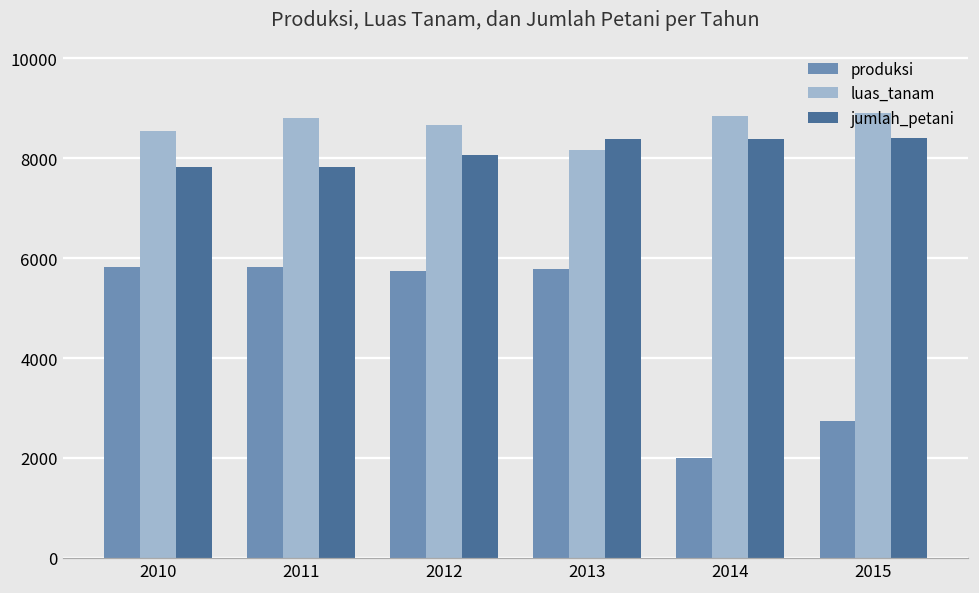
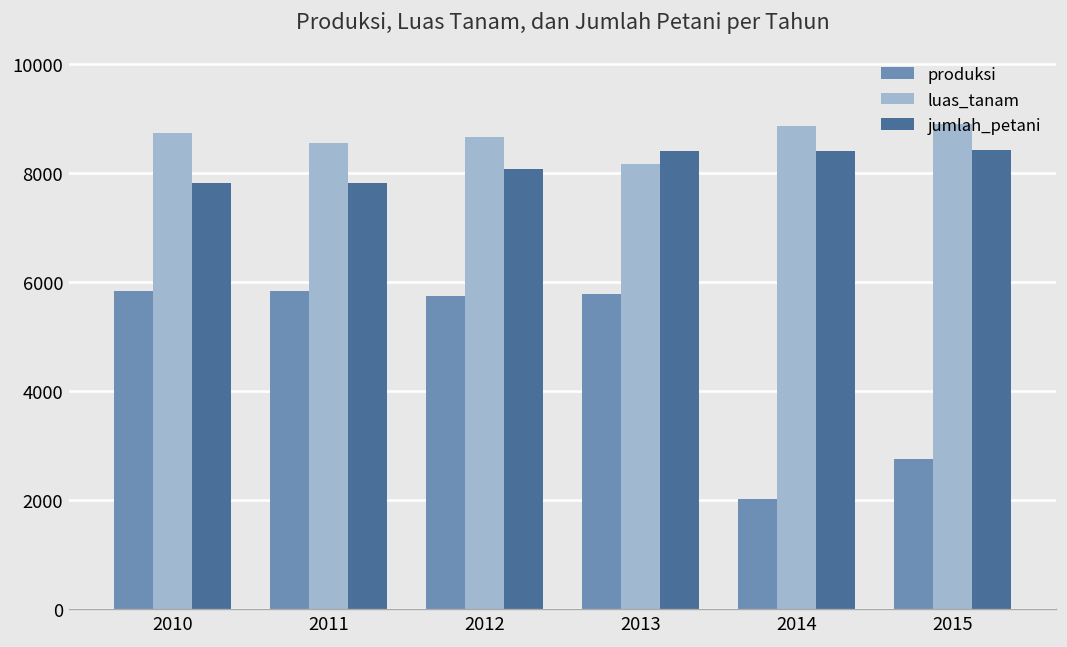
  {
    "luas_tanam": {
-     "2010": 8500,
-     "2011": 8800,
+     "2010": 8700,
+     "2011": 8500,
      "2012": 8700,
      "2013": 8200,
      "2014": 8800,
      "2015": 8900
    }
  }
